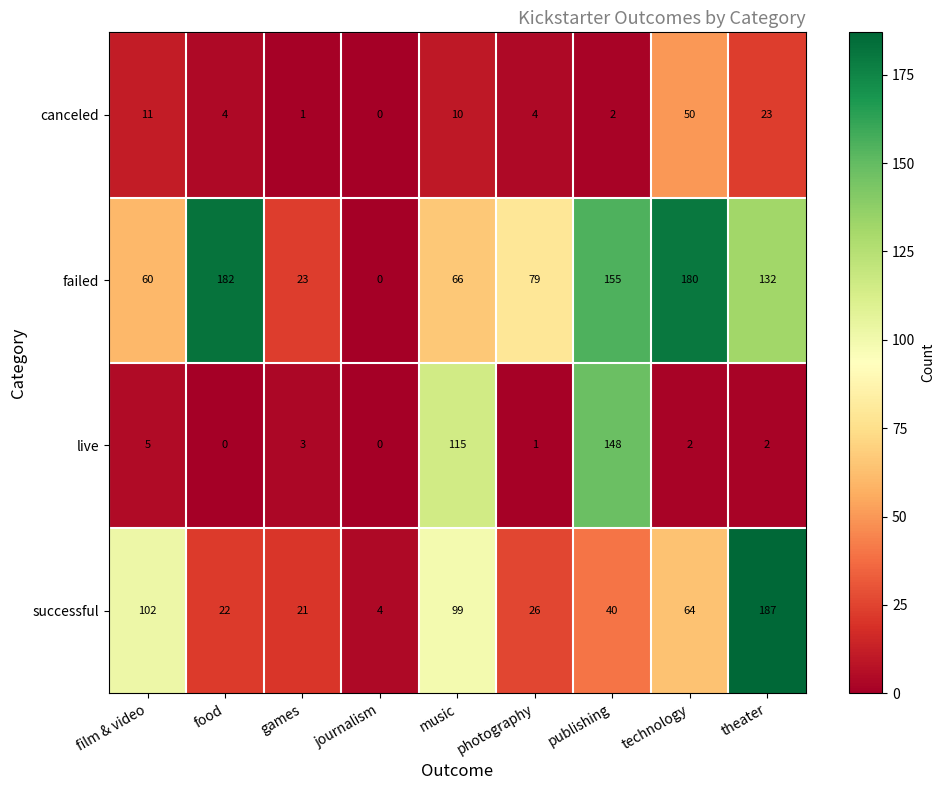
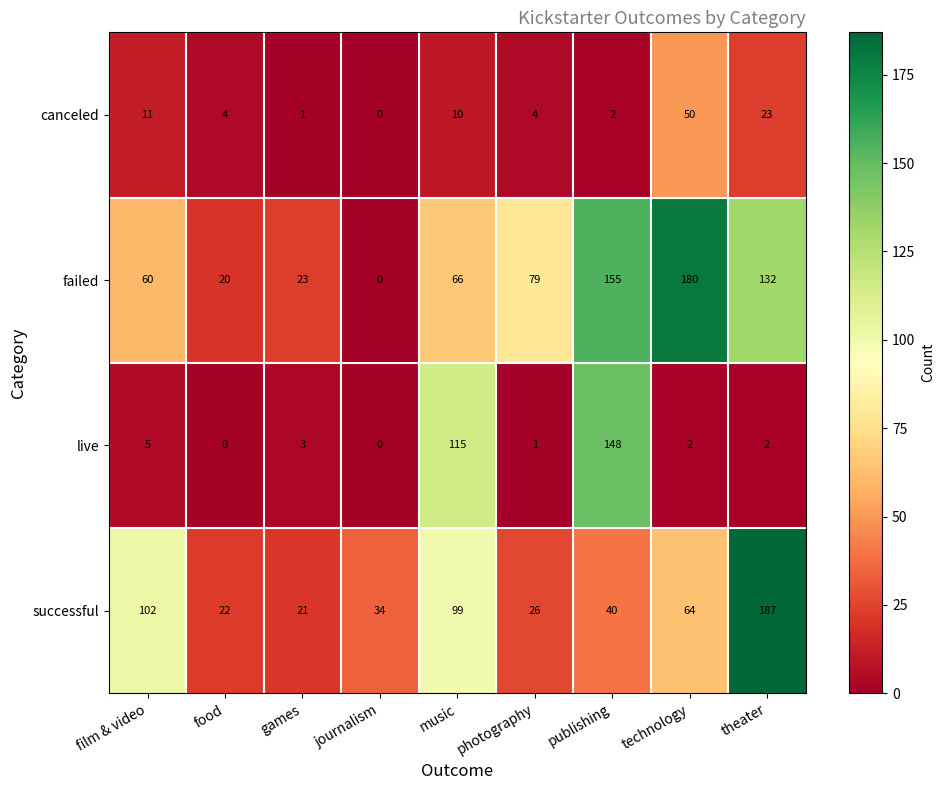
  {
    "canceled": {
      "film & video": 11,
      "food": 4,
      "games": 1,
      "journalism": 0,
      "music": 10,
      "photography": 4,
      "publishing": 2,
      "technology": 50,
      "theater": 23
    },
    "failed": {
      "film & video": 60,
-     "food": 182,
+     "food": 20,
      "games": 23,
      "journalism": 0,
      "music": 66,
      "photography": 79,
      "publishing": 155,
      "technology": 180,
      "theater": 132
    },
    "live": {
      "film & video": 5,
      "food": 0,
      "games": 3,
      "journalism": 0,
      "music": 115,
      "photography": 1,
      "publishing": 148,
      "technology": 2,
      "theater": 2
    },
    "successful": {
      "film & video": 102,
      "food": 22,
      "games": 21,
-     "journalism": 4,
+     "journalism": 34,
      "music": 99,
      "photography": 26,
      "publishing": 40,
      "technology": 64,
      "theater": 187
    }
  }
